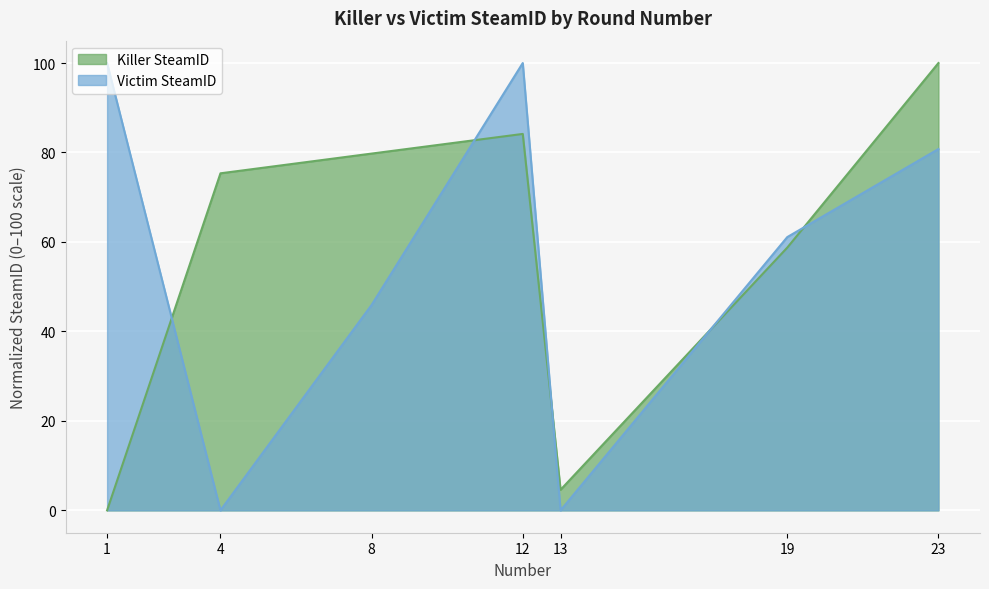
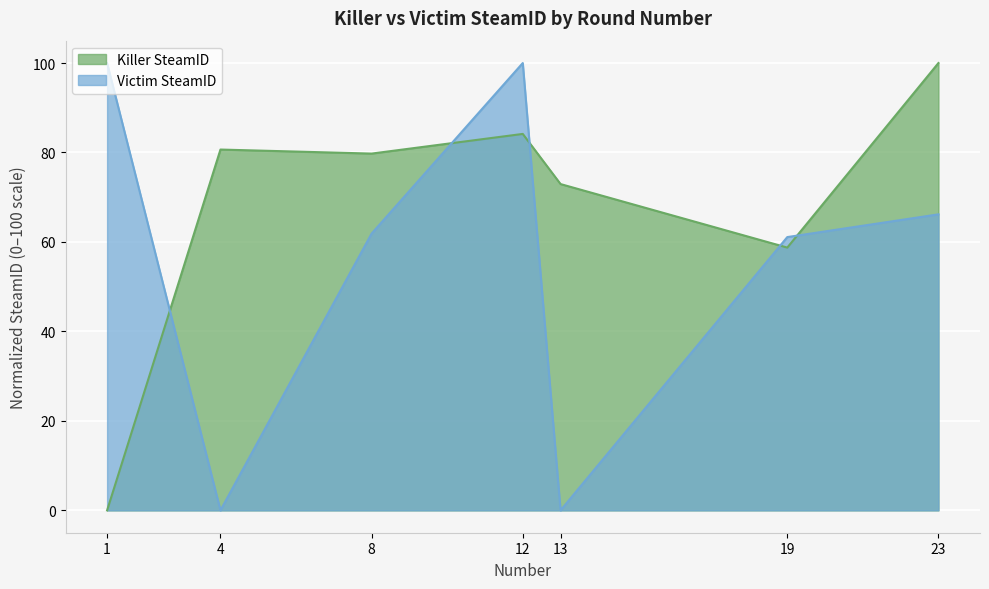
  {
    "Killer SteamID": {
      "1": 0,
-     "4": 75,
+     "4": 81,
      "8": 80,
      "12": 84,
-     "13": 5,
+     "13": 73,
      "19": 59,
      "23": 100
    },
    "Victim SteamID": {
      "4": 0,
-     "8": 46,
+     "8": 62,
      "12": 100,
      "13": 0,
      "19": 61,
-     "23": 81
+     "23": 66
    }
  }
